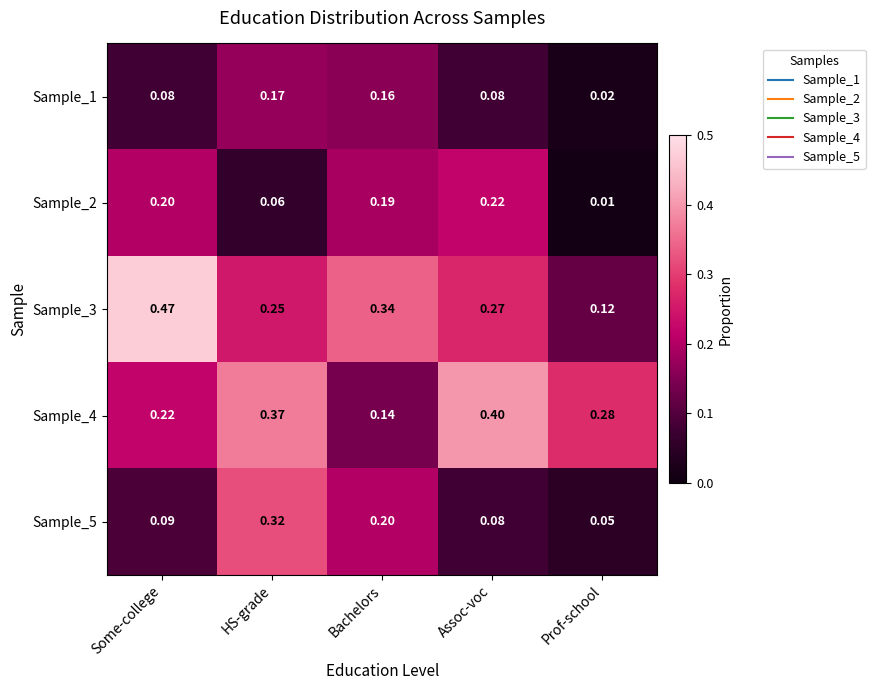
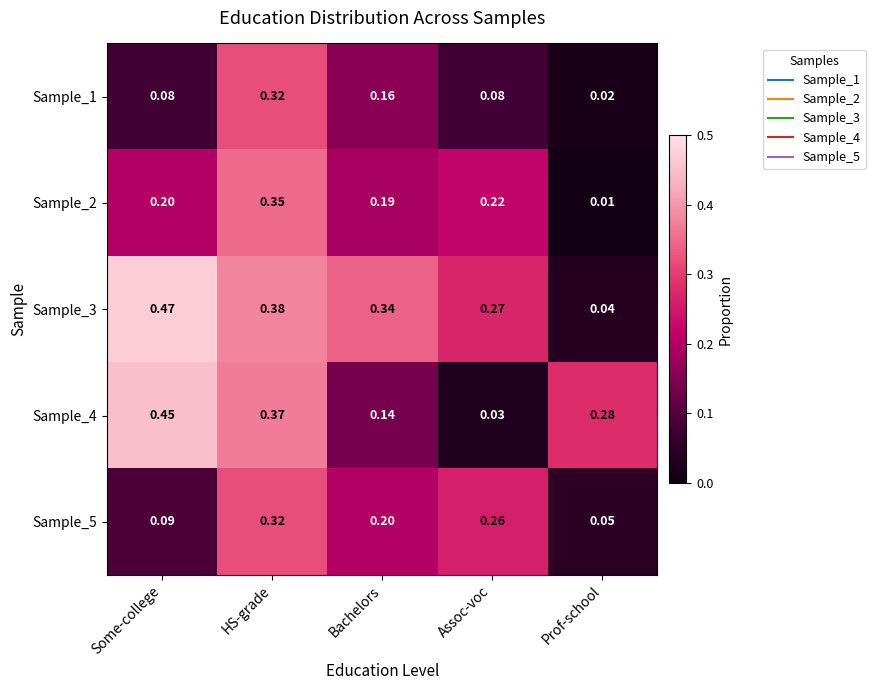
  {
    "Sample_1": {
      "Some-college": 0.08,
-     "HS-grade": 0.17,
+     "HS-grade": 0.32,
      "Bachelors": 0.16,
      "Assoc-voc": 0.08,
      "Prof-school": 0.02
    },
    "Sample_2": {
      "Some-college": 0.20,
-     "HS-grade": 0.06,
+     "HS-grade": 0.35,
      "Bachelors": 0.19,
      "Assoc-voc": 0.22,
      "Prof-school": 0.01
    },
    "Sample_3": {
      "Some-college": 0.47,
-     "HS-grade": 0.25,
+     "HS-grade": 0.38,
      "Bachelors": 0.34,
      "Assoc-voc": 0.27,
-     "Prof-school": 0.12
+     "Prof-school": 0.04
    },
    "Sample_4": {
-     "Some-college": 0.22,
+     "Some-college": 0.45,
      "HS-grade": 0.37,
      "Bachelors": 0.14,
-     "Assoc-voc": 0.40,
+     "Assoc-voc": 0.03,
      "Prof-school": 0.28
    },
    "Sample_5": {
      "Some-college": 0.09,
      "HS-grade": 0.32,
      "Bachelors": 0.20,
-     "Assoc-voc": 0.08,
+     "Assoc-voc": 0.26,
      "Prof-school": 0.05
    }
  }
